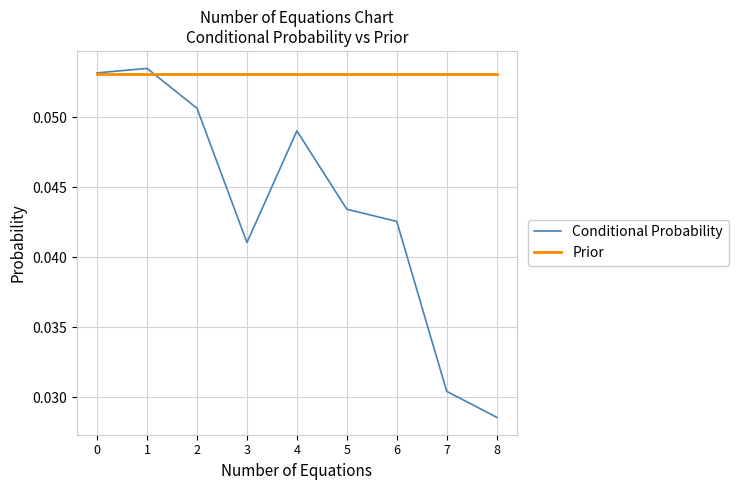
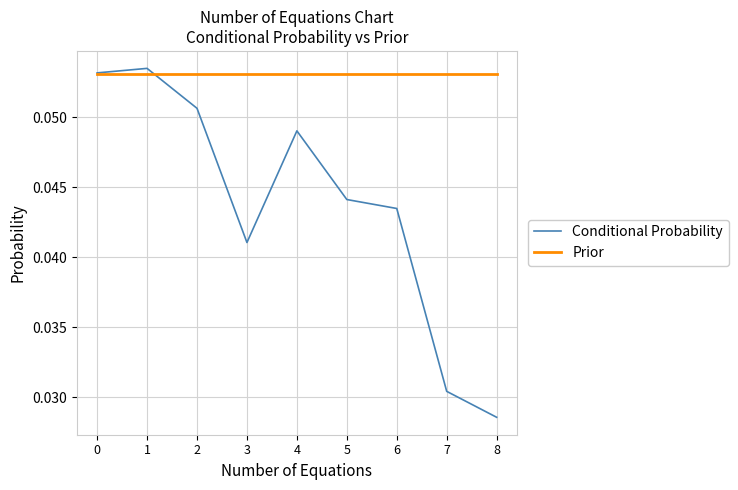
  {
    "Conditional Probability": {
      "1": 0.0535,
      "2": 0.0506,
      "3": 0.0410,
      "4": 0.0490,
-     "5": 0.0434,
-     "6": 0.0426,
+     "5": 0.0441,
+     "6": 0.0435,
      "7": 0.0304,
      "8": 0.0286
    },
    "Prior": {
      "1": 0.0531,
      "2": 0.0531,
      "3": 0.0531,
      "4": 0.0531,
      "5": 0.0531,
      "6": 0.0531,
      "7": 0.0531,
      "8": 0.0531
    }
  }
